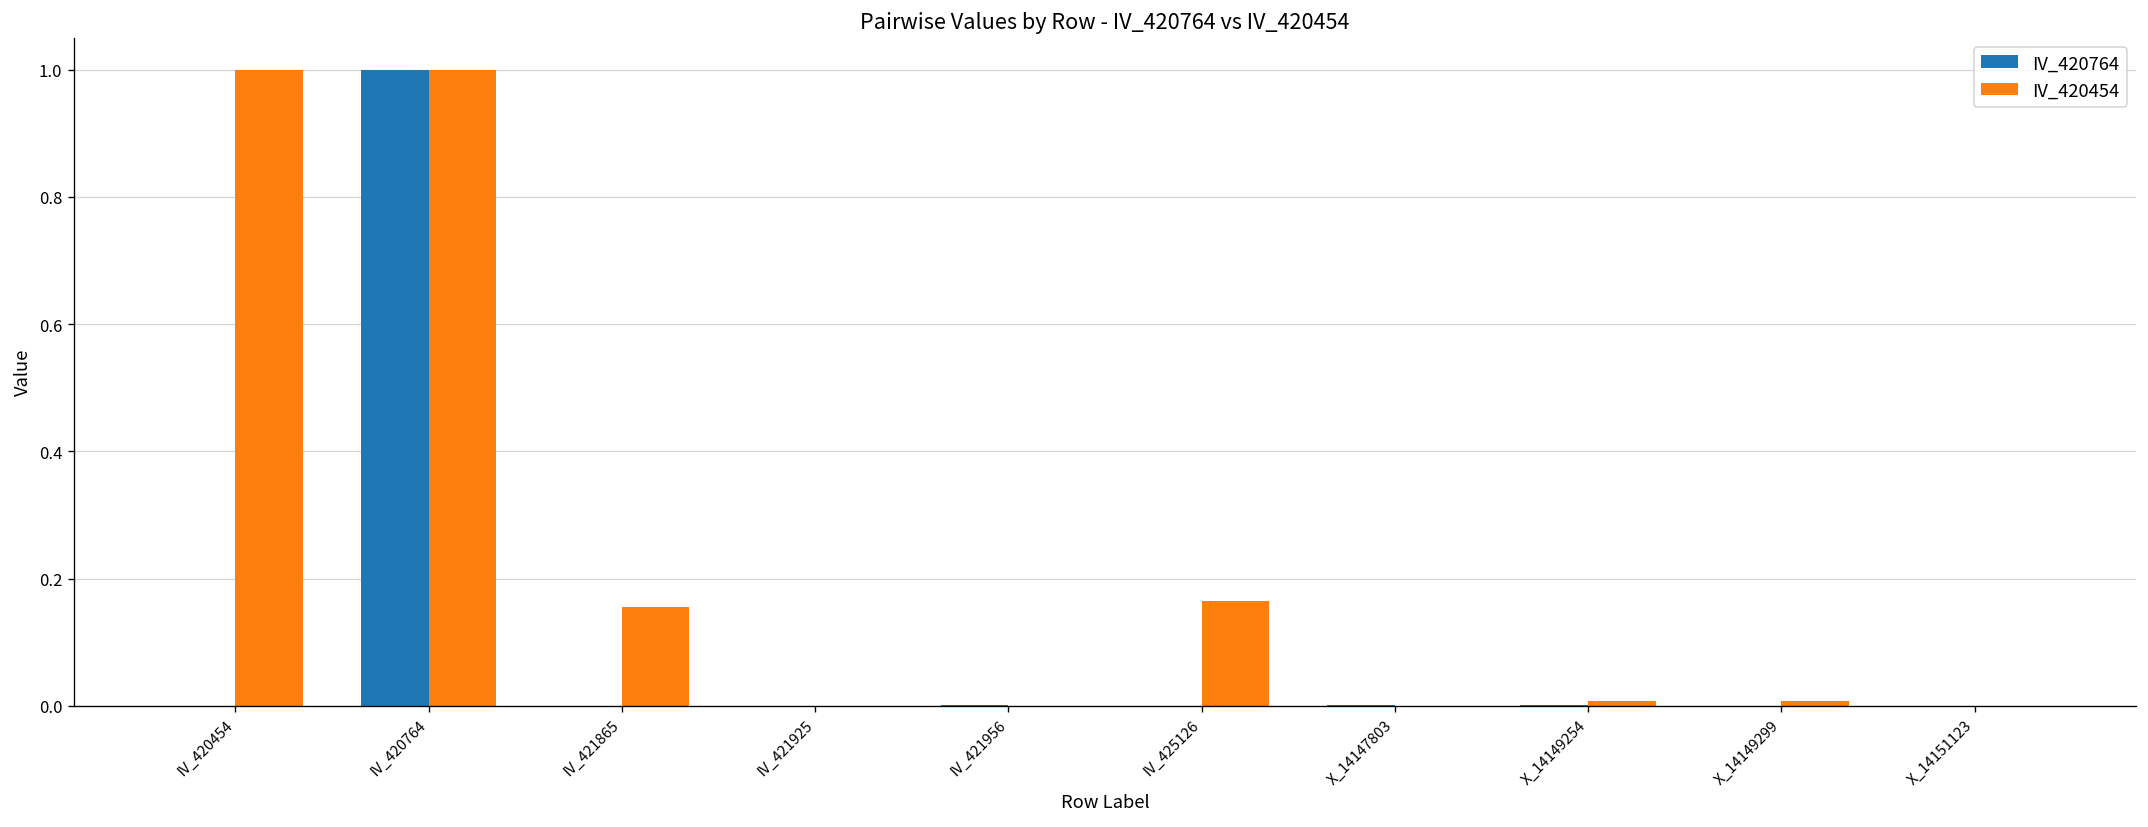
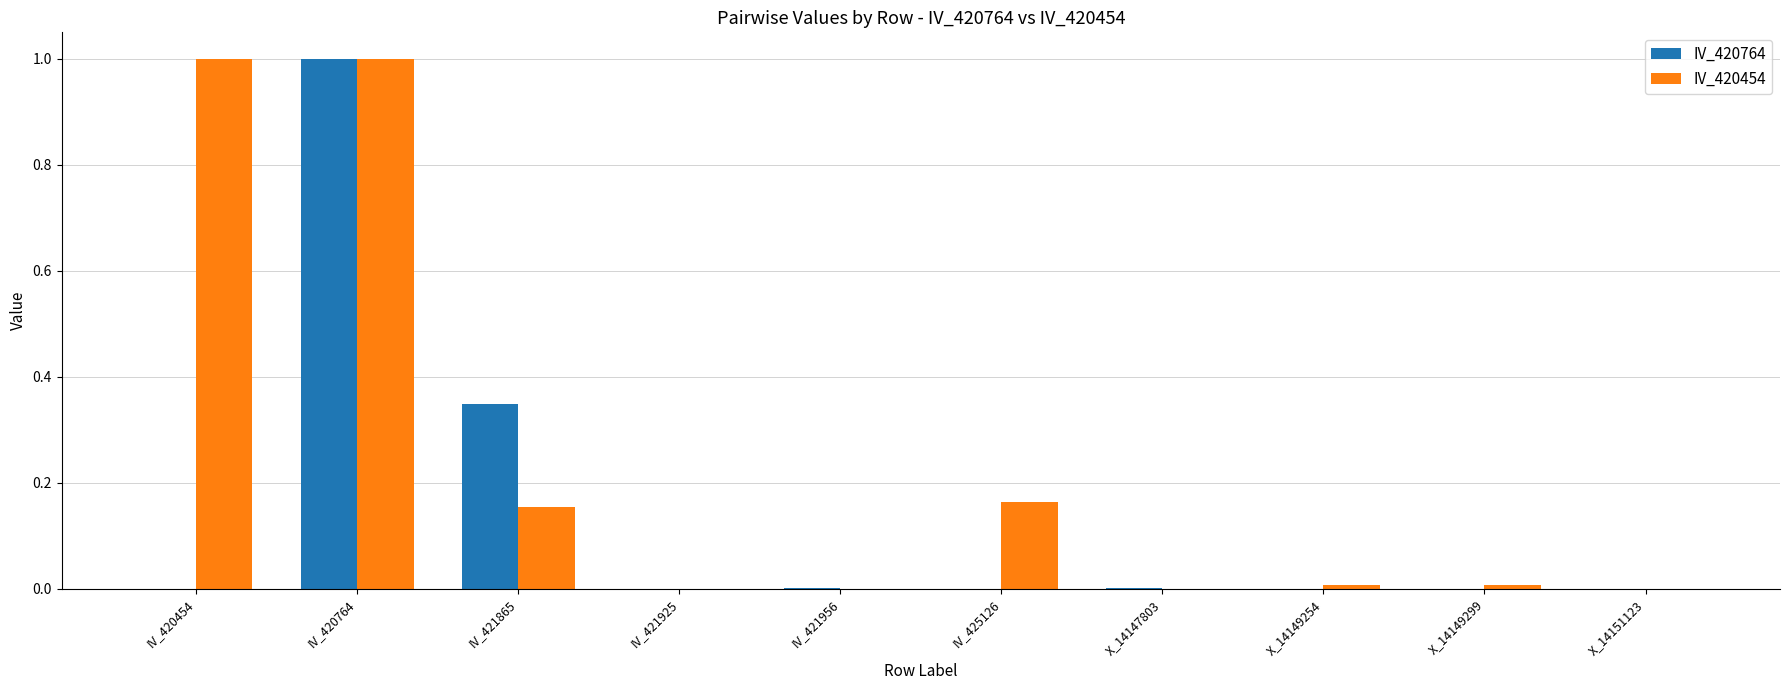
  {
    "IV_420764": {
      "IV_420764": 1.00,
-     "IV_421865": 0.00
+     "IV_421865": 0.35
    },
    "IV_420454": {
      "IV_420454": 1.00,
      "IV_420764": 1.00,
      "IV_421865": 0.16,
      "IV_425126": 0.16,
      "X_14149254": 0.01,
      "X_14149299": 0.01
    }
  }
